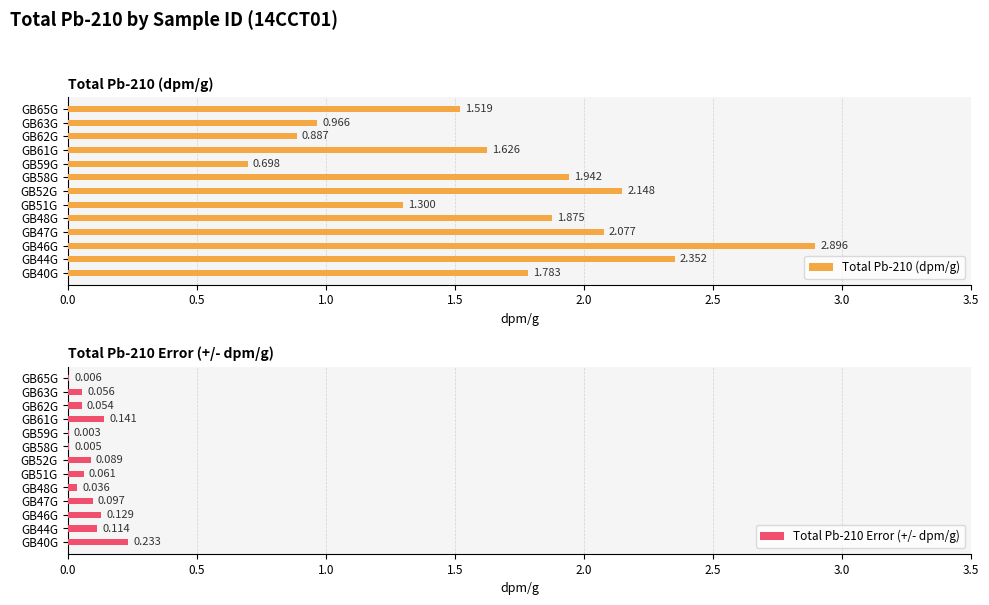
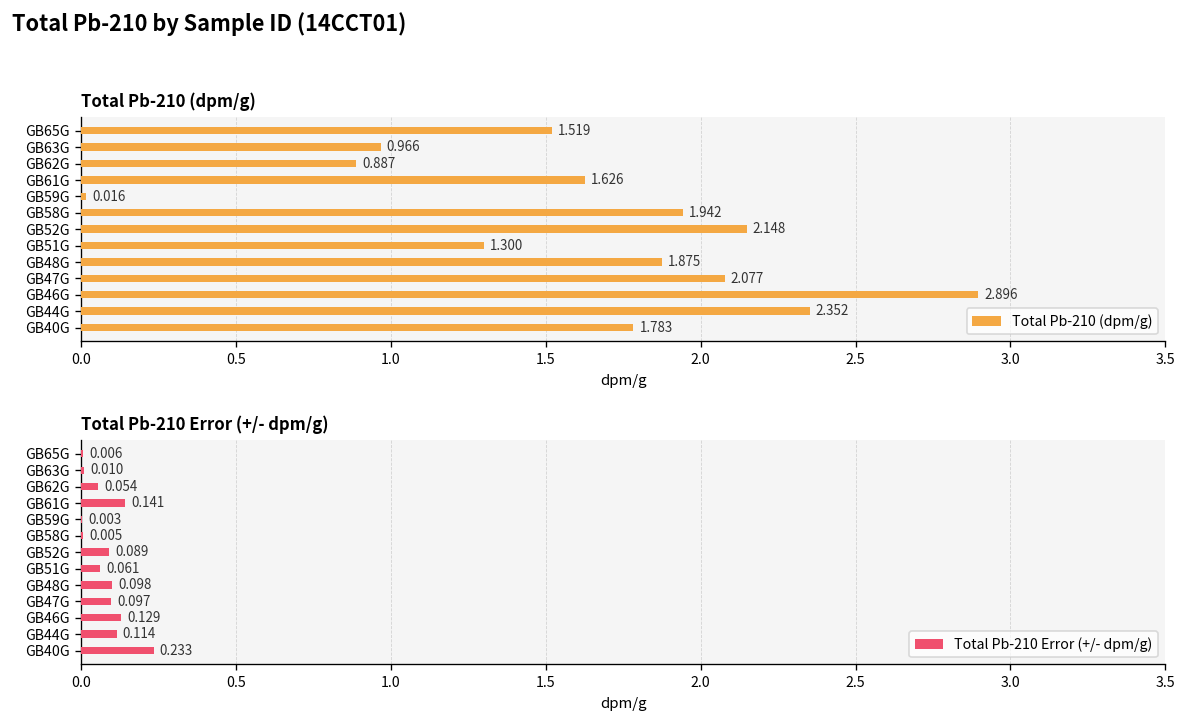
  {
    "Total Pb-210 (dpm/g)": {
      "GB65G": 1.519,
      "GB63G": 0.966,
      "GB62G": 0.887,
      "GB61G": 1.626,
-     "GB59G": 0.698,
+     "GB59G": 0.016,
      "GB58G": 1.942,
      "GB52G": 2.148,
      "GB51G": 1.300,
      "GB48G": 1.875,
      "GB47G": 2.077,
      "GB46G": 2.896,
      "GB44G": 2.352,
      "GB40G": 1.783
    },
    "Total Pb-210 Error (+/- dpm/g)": {
      "GB65G": 0.006,
-     "GB63G": 0.056,
+     "GB63G": 0.010,
      "GB62G": 0.054,
      "GB61G": 0.141,
      "GB59G": 0.003,
      "GB58G": 0.005,
      "GB52G": 0.089,
      "GB51G": 0.061,
-     "GB48G": 0.036,
+     "GB48G": 0.098,
      "GB47G": 0.097,
      "GB46G": 0.129,
      "GB44G": 0.114,
      "GB40G": 0.233
    }
  }
